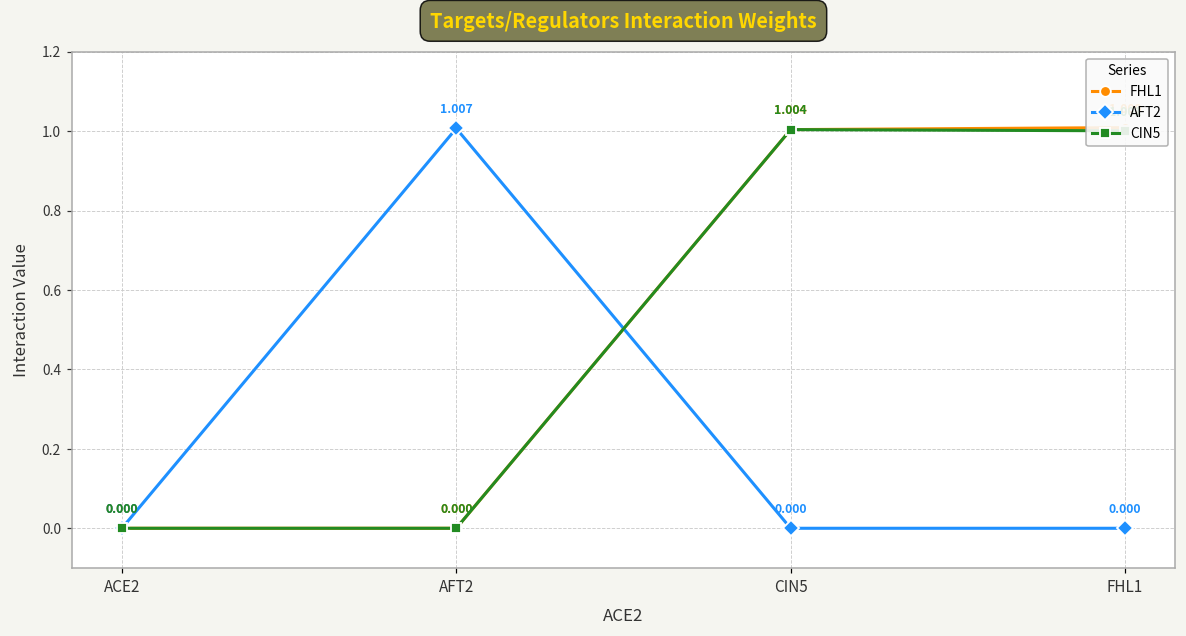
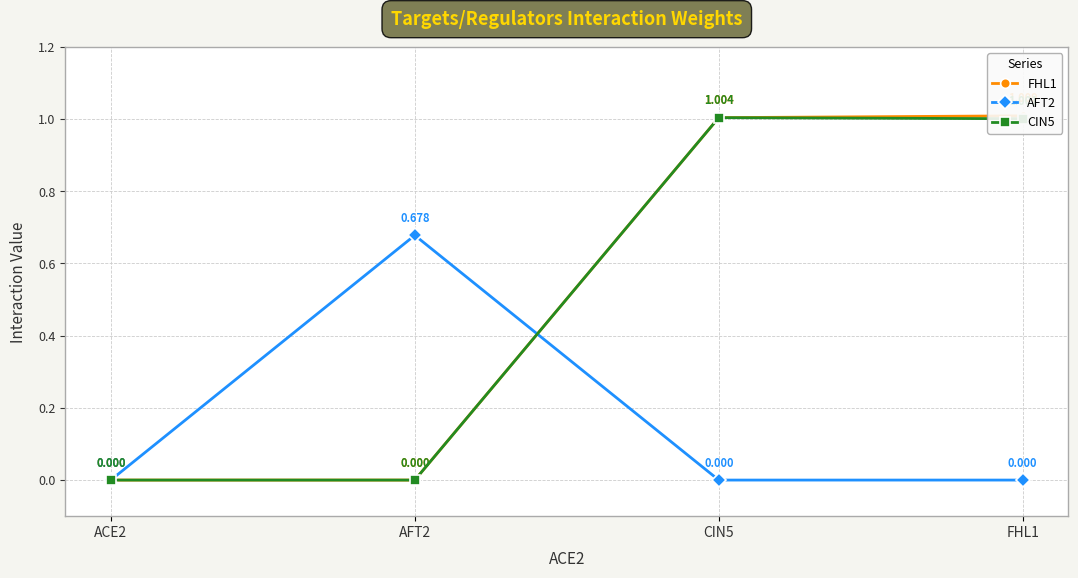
  {
    "AFT2": {
-     "AFT2": 1.007,
+     "AFT2": 0.678,
      "CIN5": 0.000,
      "FHL1": 0.000
    }
  }
